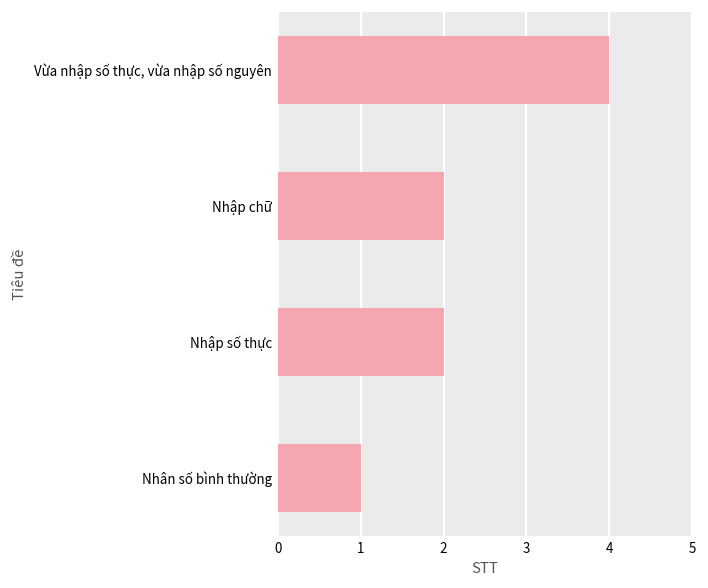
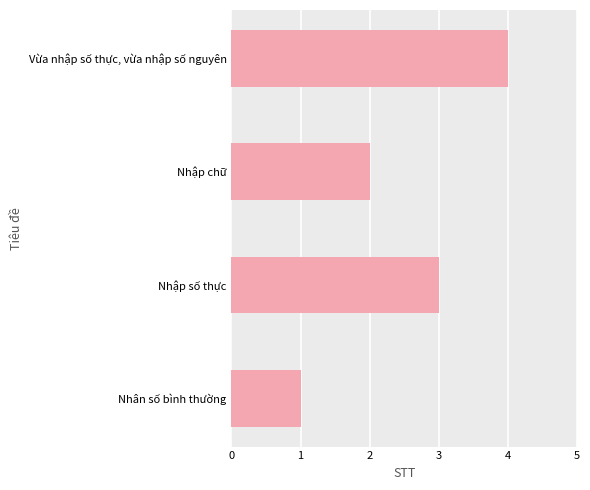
  {
    "Vừa nhập số thực, vừa nhập số nguyên": 4,
    "Nhập chữ": 2,
-   "Nhập số thực": 2,
+   "Nhập số thực": 3,
    "Nhân số bình thường": 1
  }
